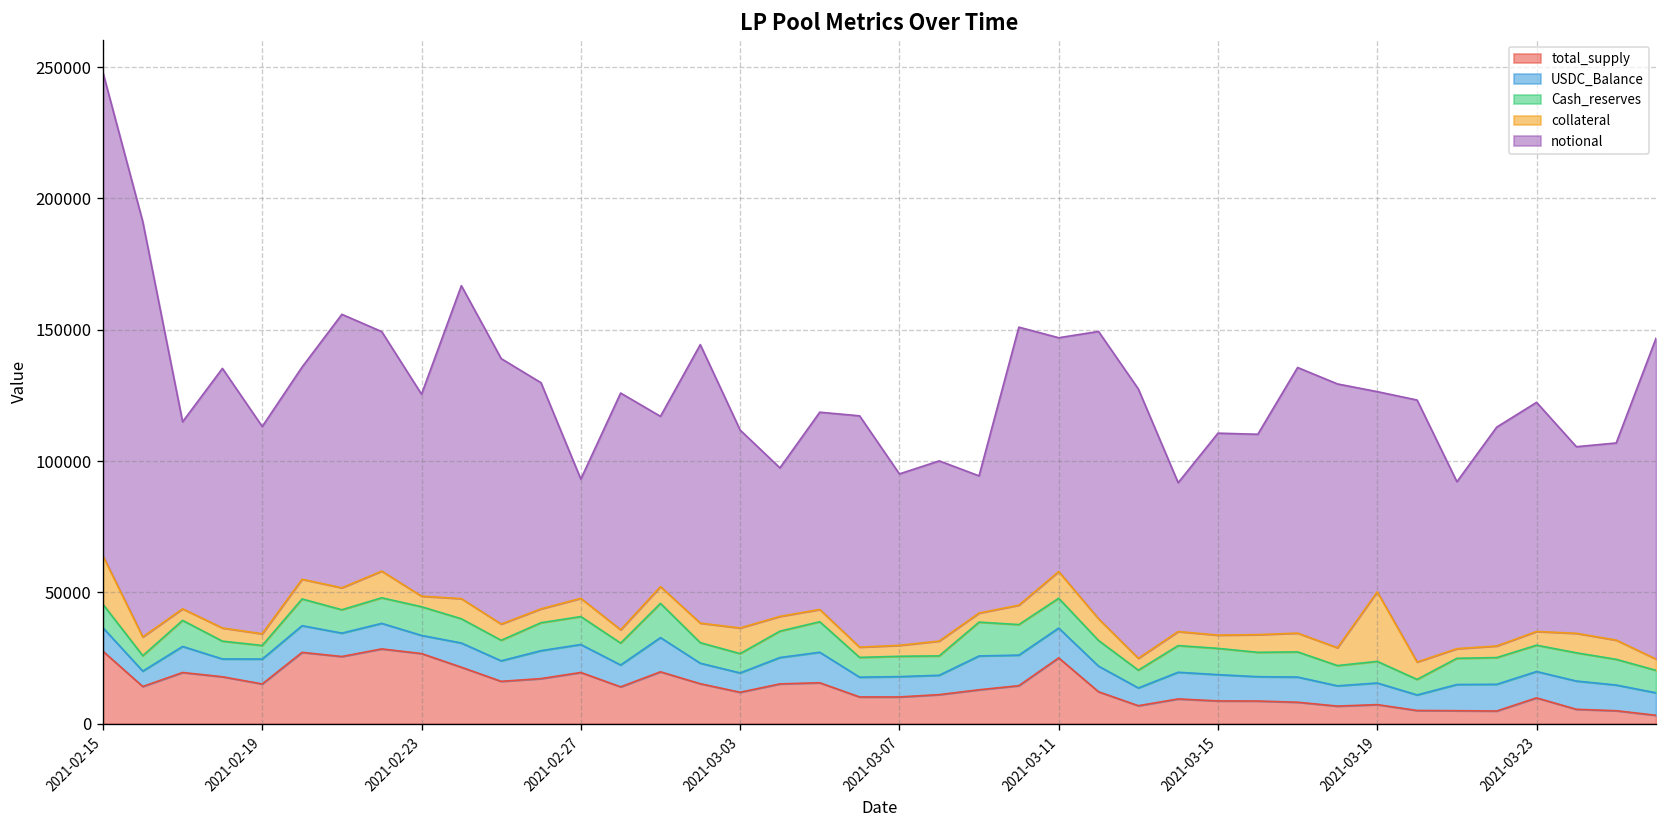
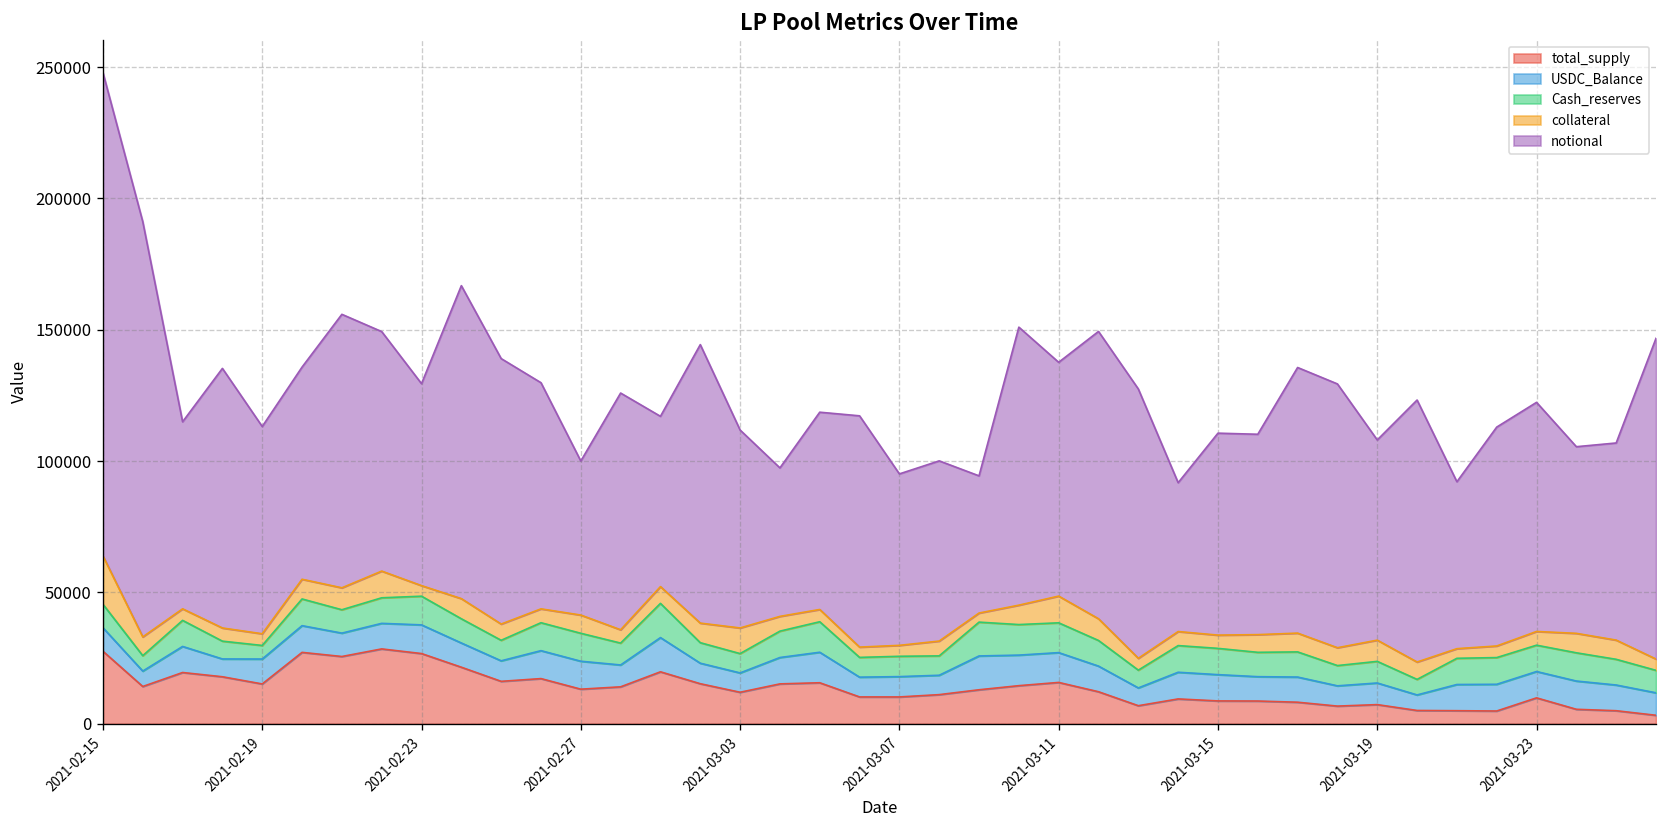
  {
    "total_supply": {
      "2021-02-15": 28000,
      "2021-02-19": 15000,
      "2021-02-23": 27000,
-     "2021-02-27": 20000,
+     "2021-02-27": 13000,
      "2021-03-03": 12000,
      "2021-03-07": 10000,
-     "2021-03-11": 25000,
+     "2021-03-11": 16000,
      "2021-03-15": 9000,
      "2021-03-19": 7000,
      "2021-03-23": 10000
    },
    "USDC_Balance": {
      "2021-02-15": 9000,
      "2021-02-19": 9000,
-     "2021-02-23": 7000,
+     "2021-02-23": 11000,
      "2021-02-27": 11000,
      "2021-03-03": 7000,
      "2021-03-07": 8000,
      "2021-03-11": 11000,
      "2021-03-15": 10000,
      "2021-03-19": 8000,
      "2021-03-23": 10000
    },
    "Cash_reserves": {
      "2021-02-15": 9000,
      "2021-02-19": 5000,
      "2021-02-23": 11000,
      "2021-02-27": 11000,
      "2021-03-03": 7000,
      "2021-03-07": 8000,
      "2021-03-11": 11000,
      "2021-03-15": 10000,
      "2021-03-19": 8000,
      "2021-03-23": 10000
    },
    "collateral": {
      "2021-02-15": 18000,
      "2021-02-19": 4000,
      "2021-02-23": 4000,
      "2021-02-27": 7000,
      "2021-03-03": 10000,
      "2021-03-07": 4000,
      "2021-03-11": 10000,
      "2021-03-15": 5000,
-     "2021-03-19": 26000,
+     "2021-03-19": 8000,
      "2021-03-23": 5000
    },
    "notional": {
      "2021-02-15": 184000,
      "2021-02-19": 79000,
      "2021-02-23": 77000,
-     "2021-02-27": 45000,
+     "2021-02-27": 59000,
      "2021-03-03": 75000,
      "2021-03-07": 65000,
      "2021-03-11": 89000,
      "2021-03-15": 77000,
      "2021-03-19": 76000,
      "2021-03-23": 87000
    }
  }
